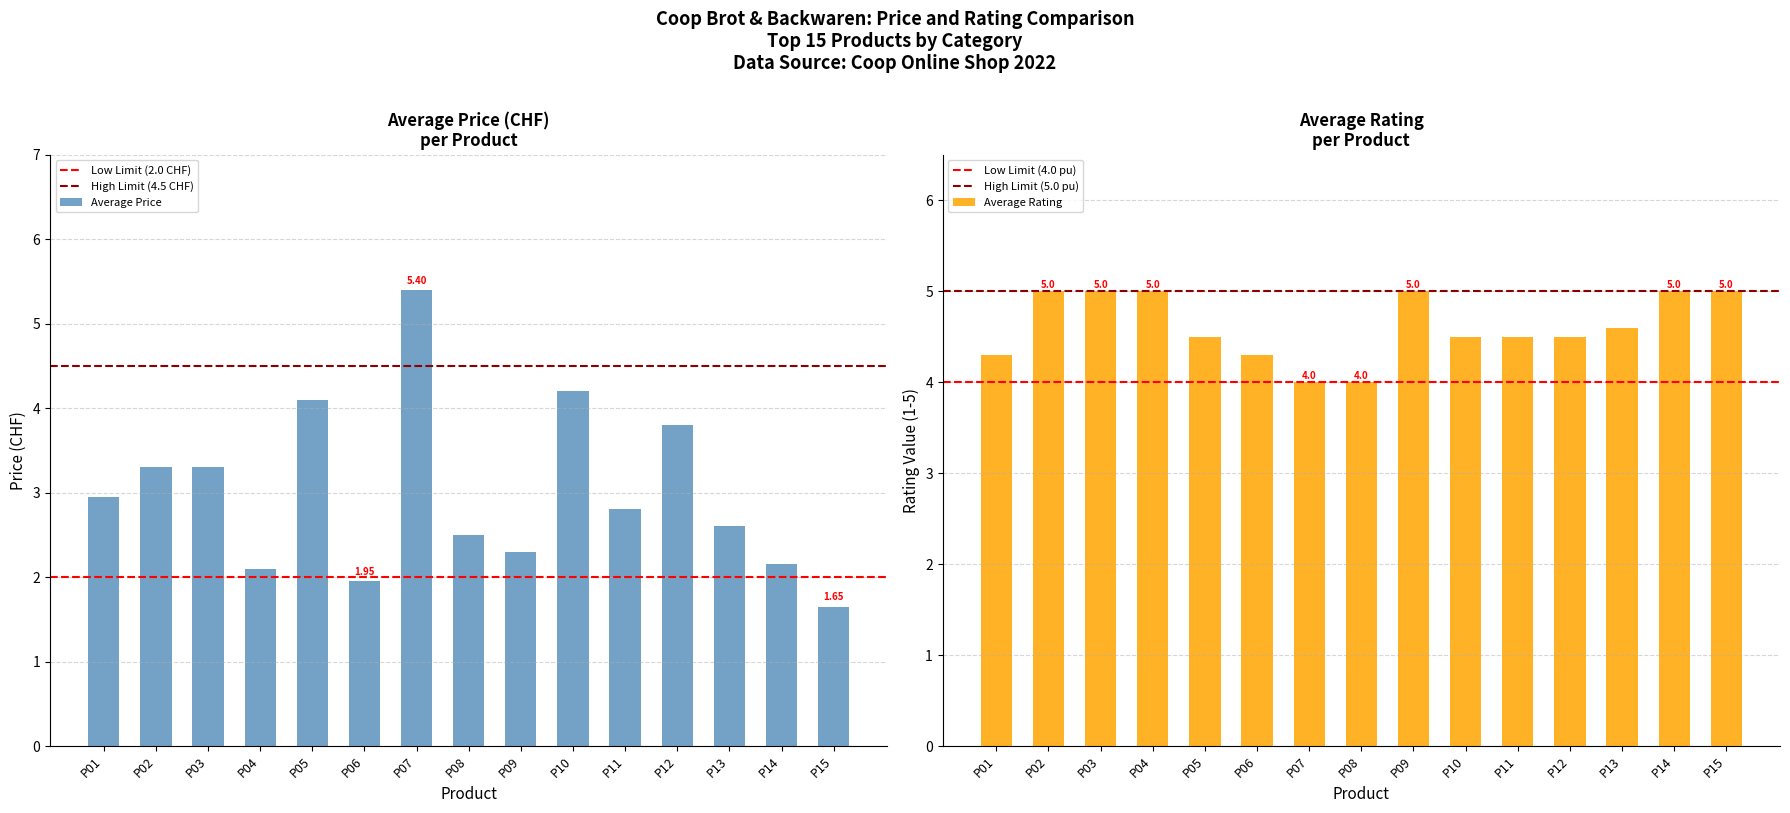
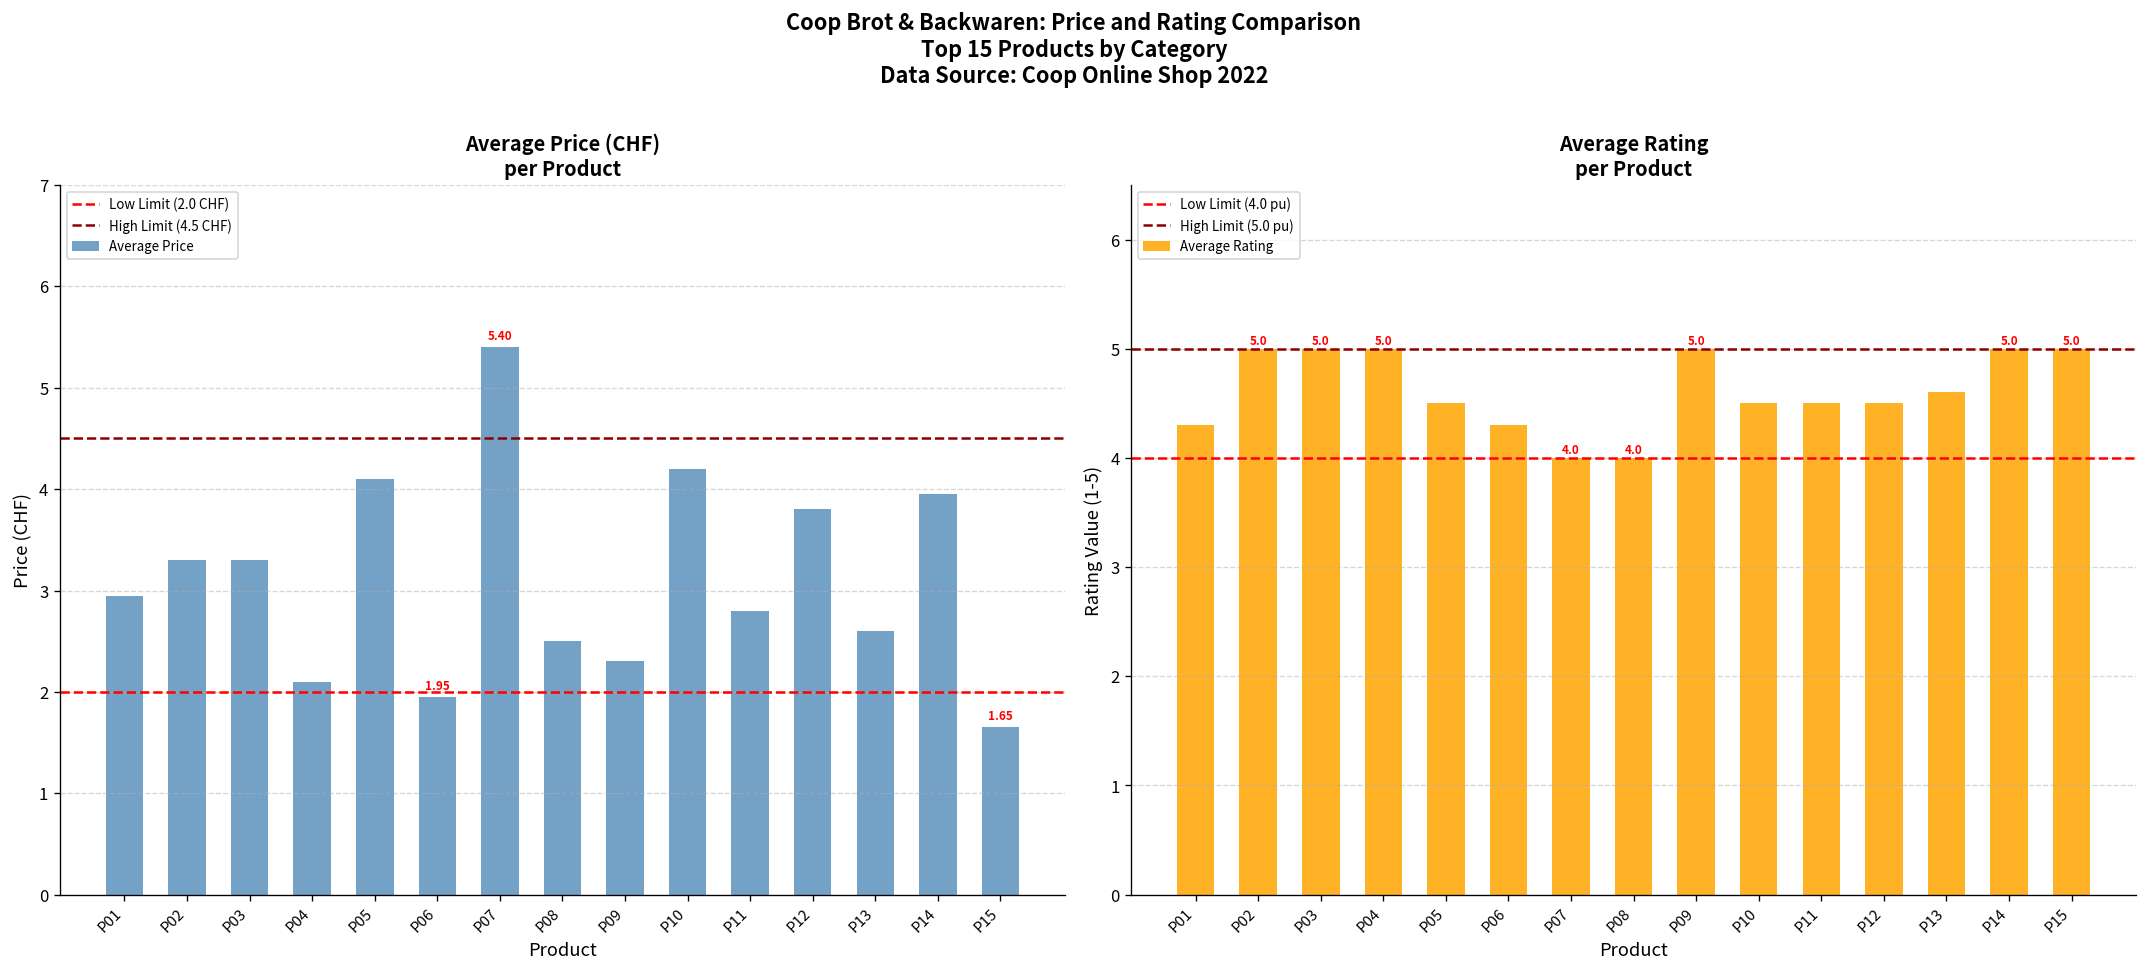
  {
    "Average Price (CHF) per Product": {
      "P01": 3.0,
      "P02": 3.3,
      "P03": 3.3,
      "P04": 2.1,
      "P05": 4.1,
      "P08": 2.5,
      "P09": 2.3,
      "P10": 4.2,
      "P11": 2.8,
      "P12": 3.8,
      "P13": 2.6,
-     "P14": 2.2
+     "P14": 4.0
    },
    "Average Rating per Product": {
      "P02": 5.0,
      "P03": 5.0,
      "P04": 5.0,
      "P07": 4.0,
      "P08": 4.0,
      "P09": 5.0,
      "P14": 5.0,
      "P15": 5.0
    }
  }
